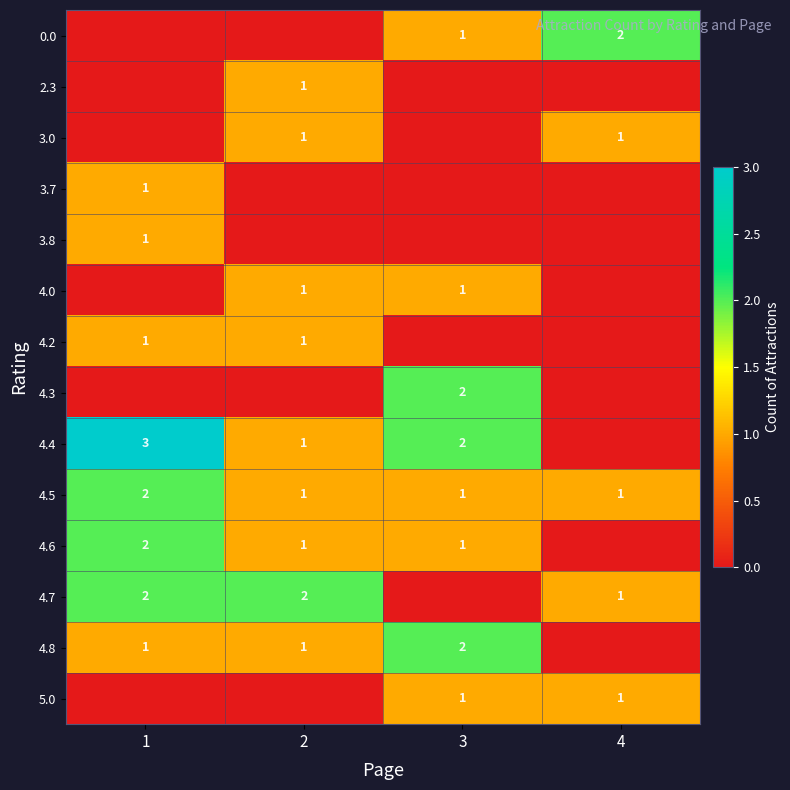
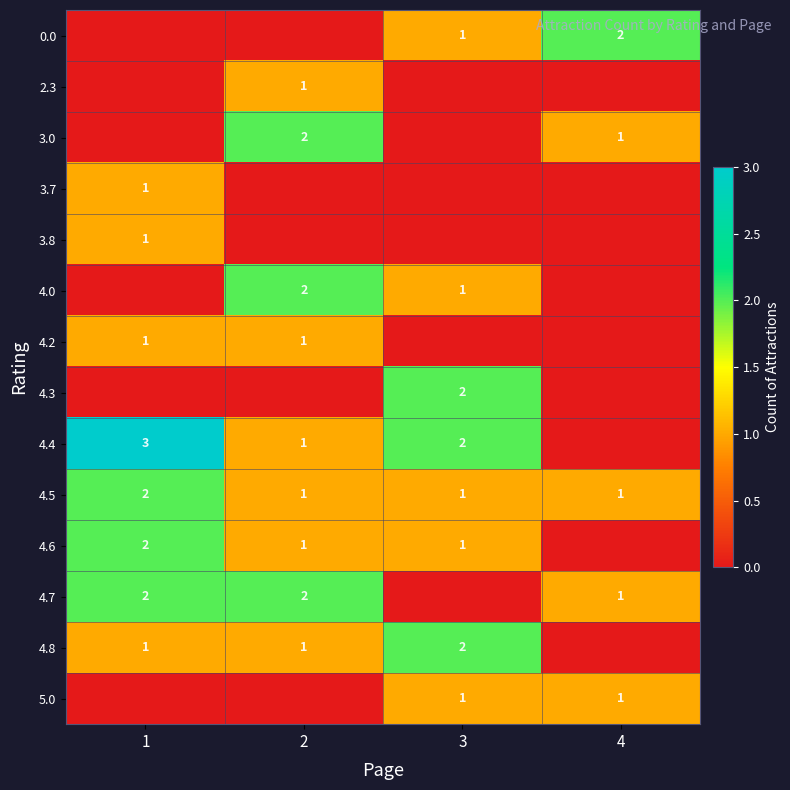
  {
    "0.0": {
      "3": 1,
      "4": 2
    },
    "2.3": {
      "2": 1
    },
    "3.0": {
-     "2": 1,
+     "2": 2,
      "4": 1
    },
    "3.7": {
      "1": 1
    },
    "3.8": {
      "1": 1
    },
    "4.0": {
-     "2": 1,
+     "2": 2,
      "3": 1
    },
    "4.2": {
      "1": 1,
      "2": 1
    },
    "4.3": {
      "3": 2
    },
    "4.4": {
      "1": 3,
      "2": 1,
      "3": 2
    },
    "4.5": {
      "1": 2,
      "2": 1,
      "3": 1,
      "4": 1
    },
    "4.6": {
      "1": 2,
      "2": 1,
      "3": 1
    },
    "4.7": {
      "1": 2,
      "2": 2,
      "4": 1
    },
    "4.8": {
      "1": 1,
      "2": 1,
      "3": 2
    },
    "5.0": {
      "3": 1,
      "4": 1
    }
  }
